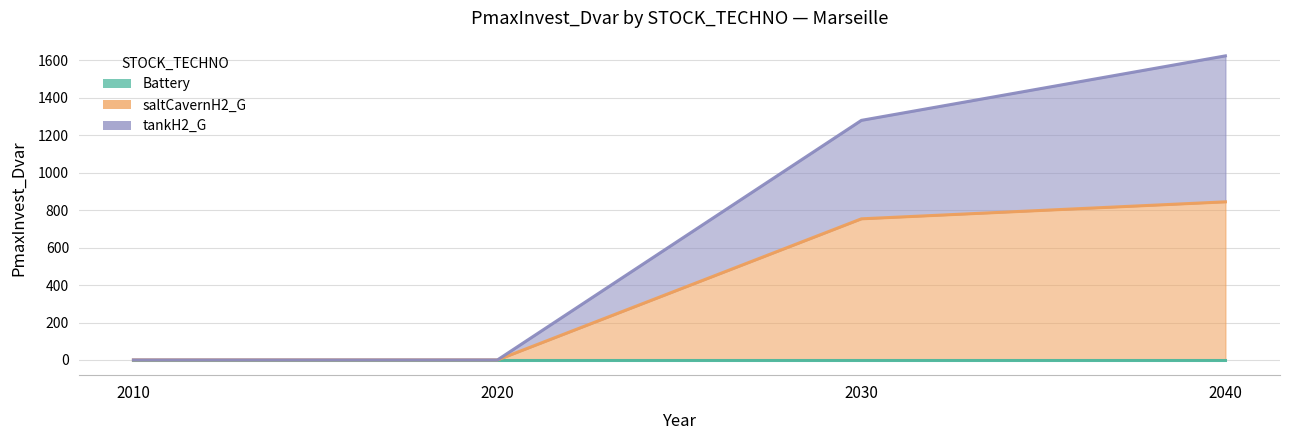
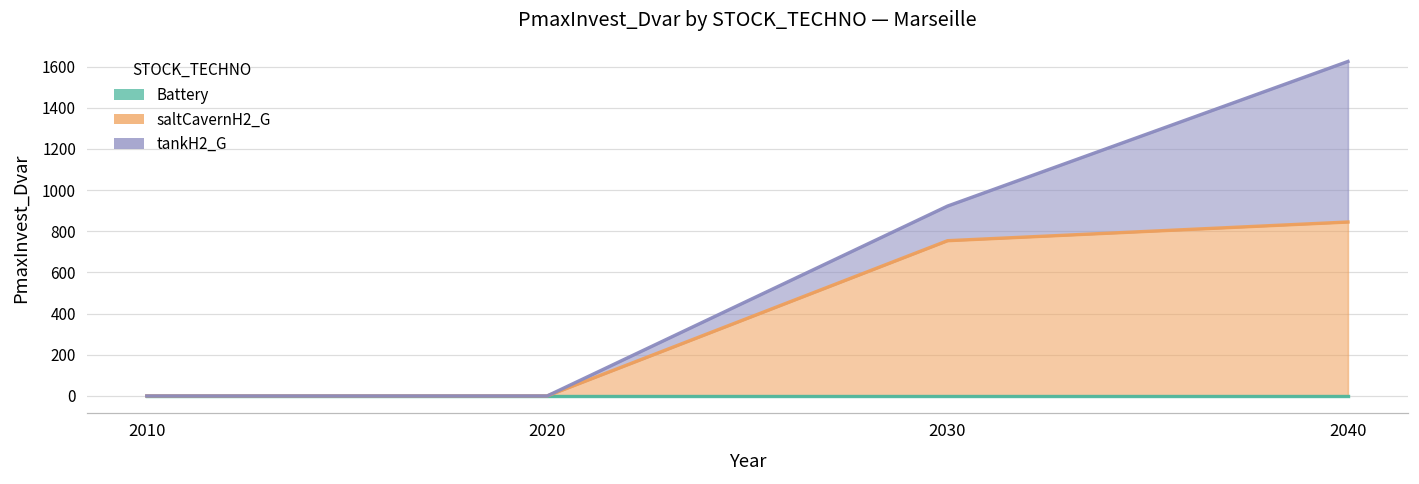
  {
    "Battery": {
      "2030": 0,
      "2040": 0
    },
    "saltCavernH2_G": {
      "2030": 750,
      "2040": 840
    },
    "tankH2_G": {
-     "2030": 530,
+     "2030": 170,
      "2040": 780
    }
  }
